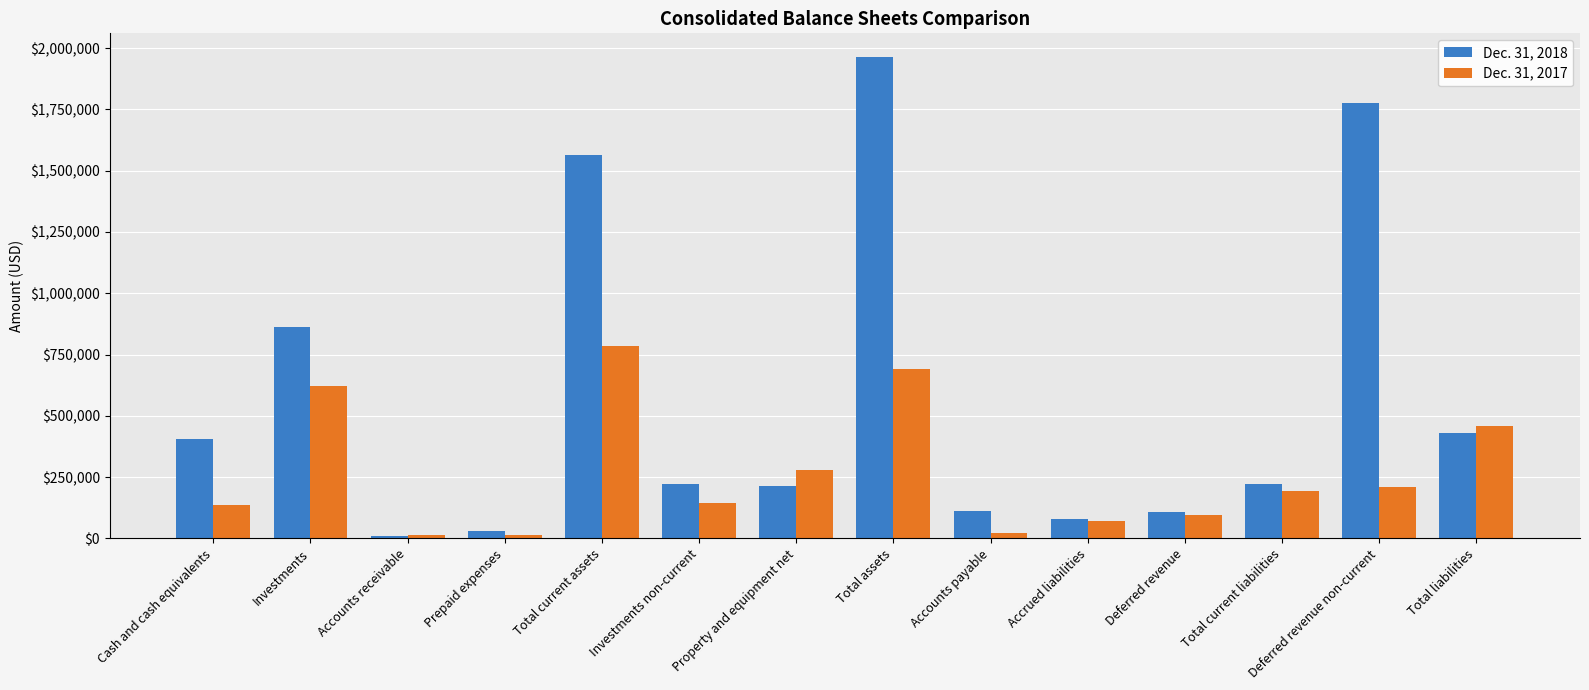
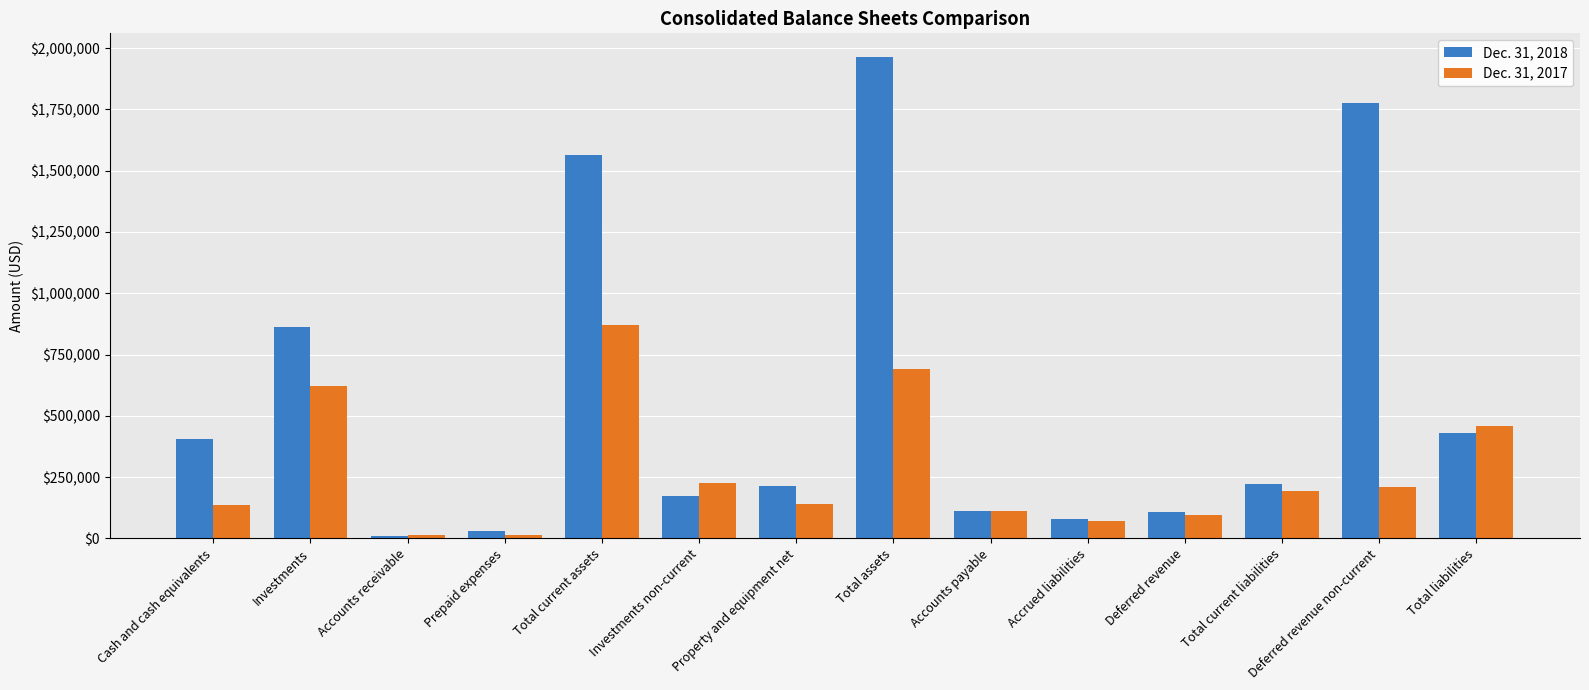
  {
    "Dec. 31, 2018": {
      "Cash and cash equivalents": "$410,000",
      "Investments": "$860,000",
      "Accounts receivable": "$10,000",
      "Prepaid expenses": "$30,000",
      "Total current assets": "$1,560,000",
-     "Investments non-current": "$220,000",
+     "Investments non-current": "$170,000",
      "Property and equipment net": "$210,000",
      "Total assets": "$1,960,000",
      "Accounts payable": "$110,000",
      "Accrued liabilities": "$80,000",
      "Deferred revenue": "$110,000",
      "Total current liabilities": "$220,000",
      "Deferred revenue non-current": "$1,780,000",
      "Total liabilities": "$430,000"
    },
    "Dec. 31, 2017": {
      "Cash and cash equivalents": "$130,000",
      "Investments": "$620,000",
      "Accounts receivable": "$10,000",
      "Prepaid expenses": "$10,000",
-     "Total current assets": "$780,000",
-     "Investments non-current": "$150,000",
-     "Property and equipment net": "$280,000",
+     "Total current assets": "$870,000",
+     "Investments non-current": "$220,000",
+     "Property and equipment net": "$140,000",
      "Total assets": "$690,000",
-     "Accounts payable": "$20,000",
+     "Accounts payable": "$110,000",
      "Accrued liabilities": "$70,000",
      "Deferred revenue": "$100,000",
      "Total current liabilities": "$190,000",
      "Deferred revenue non-current": "$210,000",
      "Total liabilities": "$460,000"
    }
  }
